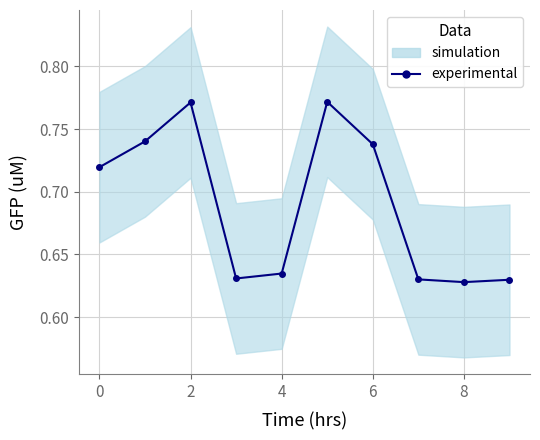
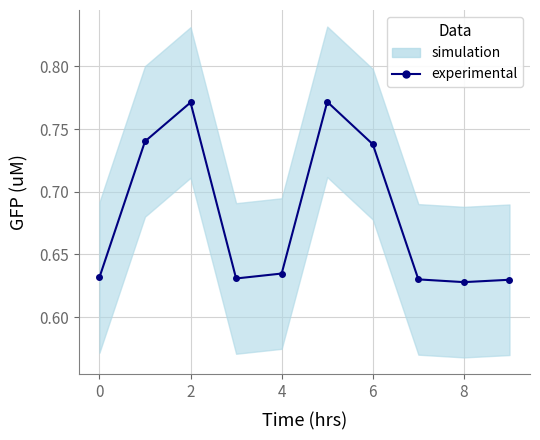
  {
    "experimental": {
-     "0": 0.720,
+     "0": 0.632,
      "2": 0.771,
      "4": 0.635,
      "6": 0.738,
      "8": 0.628
    }
  }
